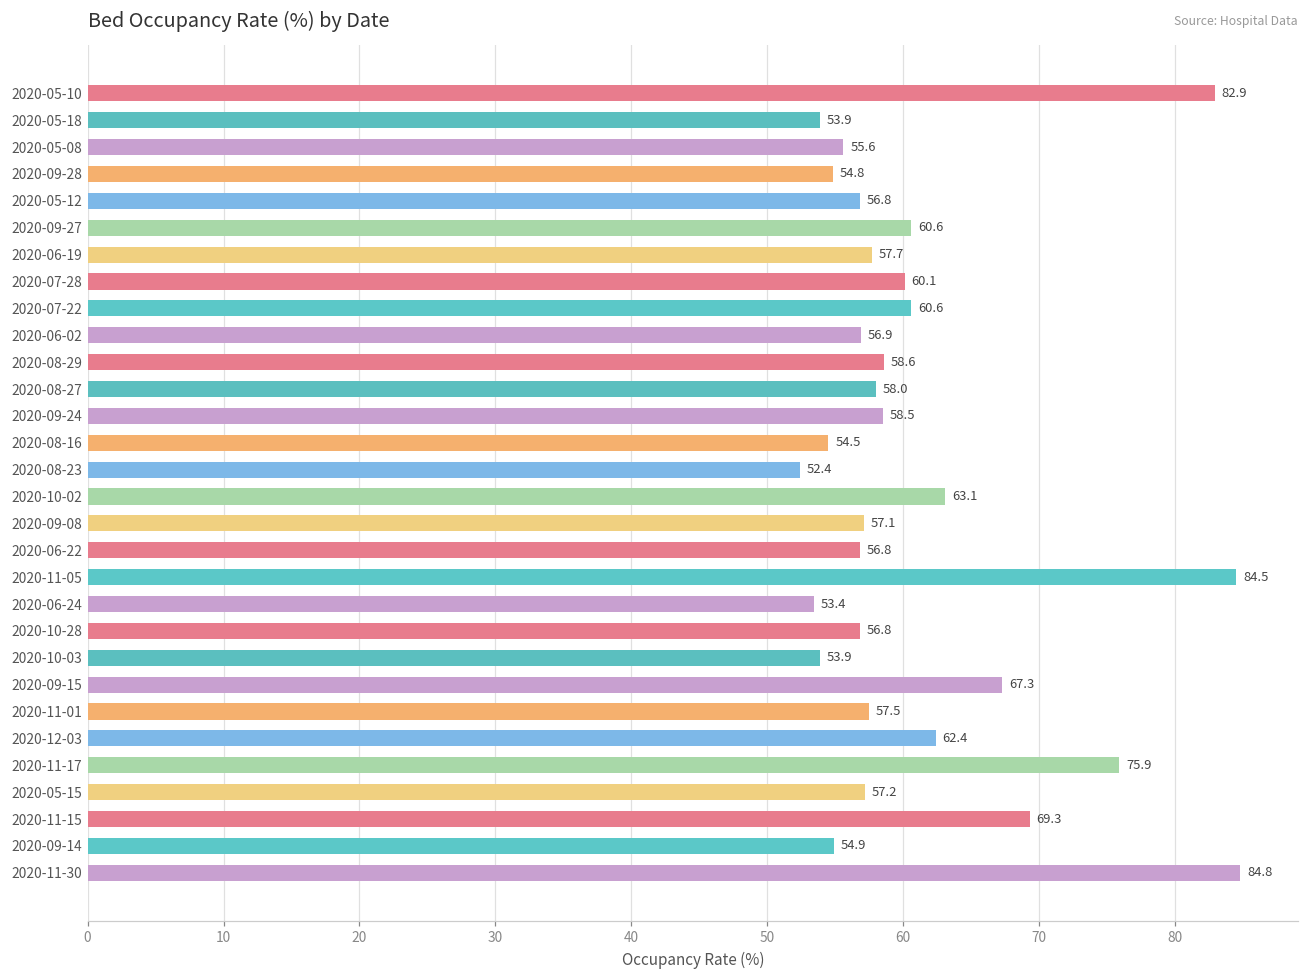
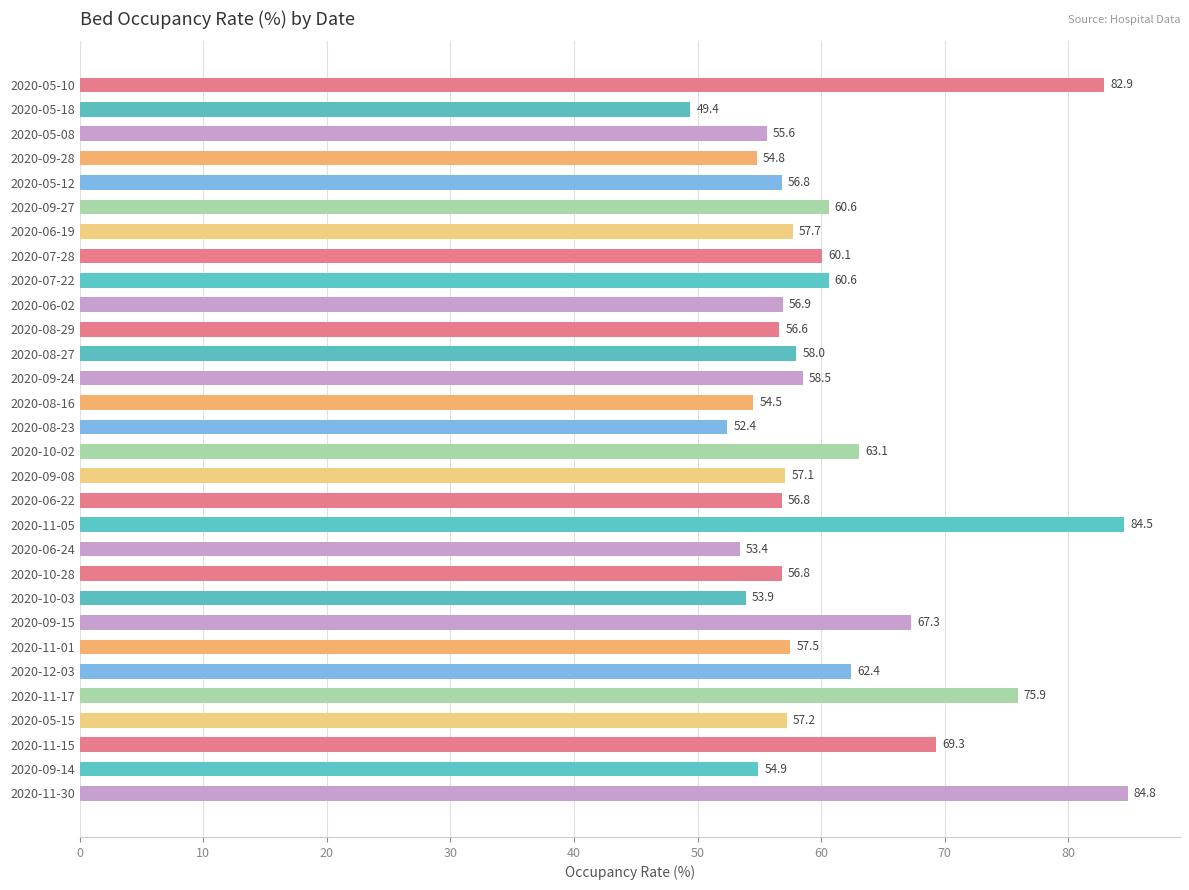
  {
    "2020-05-10": 82.9,
-   "2020-05-18": 53.9,
+   "2020-05-18": 49.4,
    "2020-05-08": 55.6,
    "2020-09-28": 54.8,
    "2020-05-12": 56.8,
    "2020-09-27": 60.6,
    "2020-06-19": 57.7,
    "2020-07-28": 60.1,
    "2020-07-22": 60.6,
    "2020-06-02": 56.9,
-   "2020-08-29": 58.6,
+   "2020-08-29": 56.6,
    "2020-08-27": 58.0,
    "2020-09-24": 58.5,
    "2020-08-16": 54.5,
    "2020-08-23": 52.4,
    "2020-10-02": 63.1,
    "2020-09-08": 57.1,
    "2020-06-22": 56.8,
    "2020-11-05": 84.5,
    "2020-06-24": 53.4,
    "2020-10-28": 56.8,
    "2020-10-03": 53.9,
    "2020-09-15": 67.3,
    "2020-11-01": 57.5,
    "2020-12-03": 62.4,
    "2020-11-17": 75.9,
    "2020-05-15": 57.2,
    "2020-11-15": 69.3,
    "2020-09-14": 54.9,
    "2020-11-30": 84.8
  }
